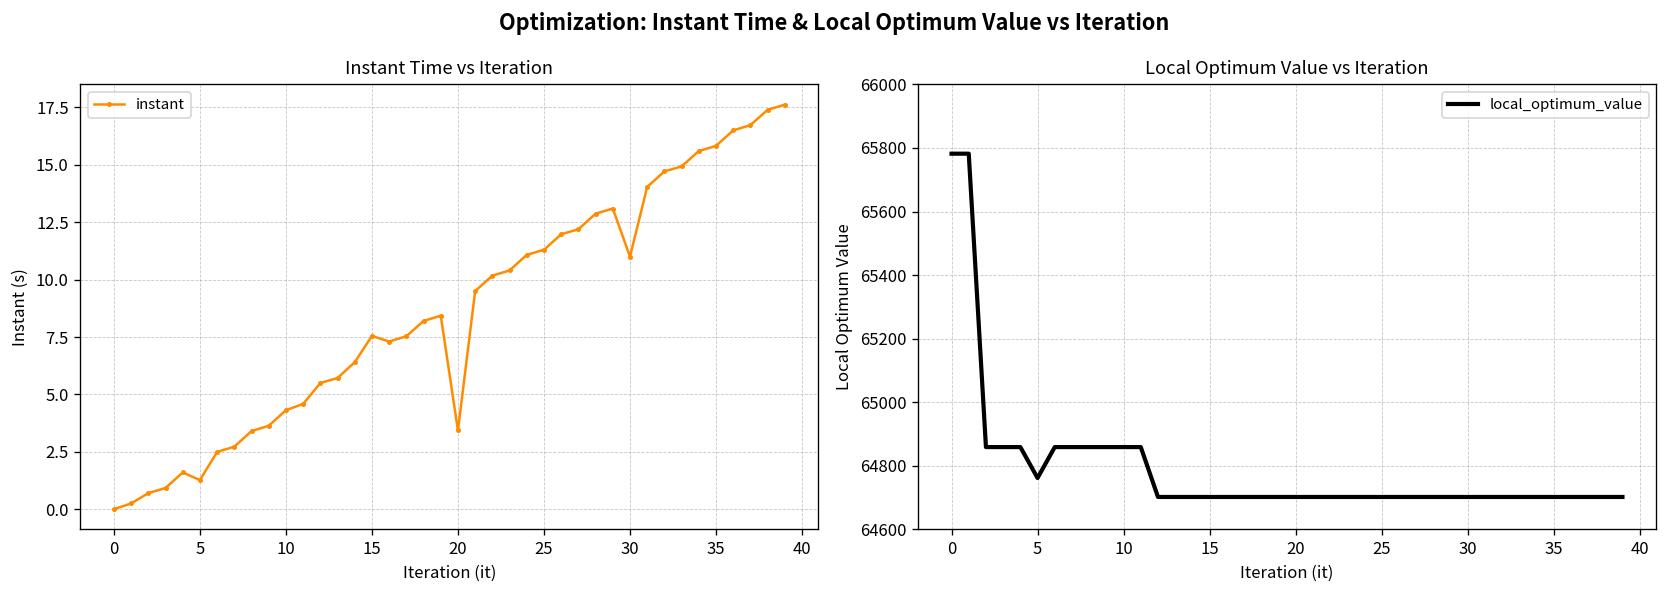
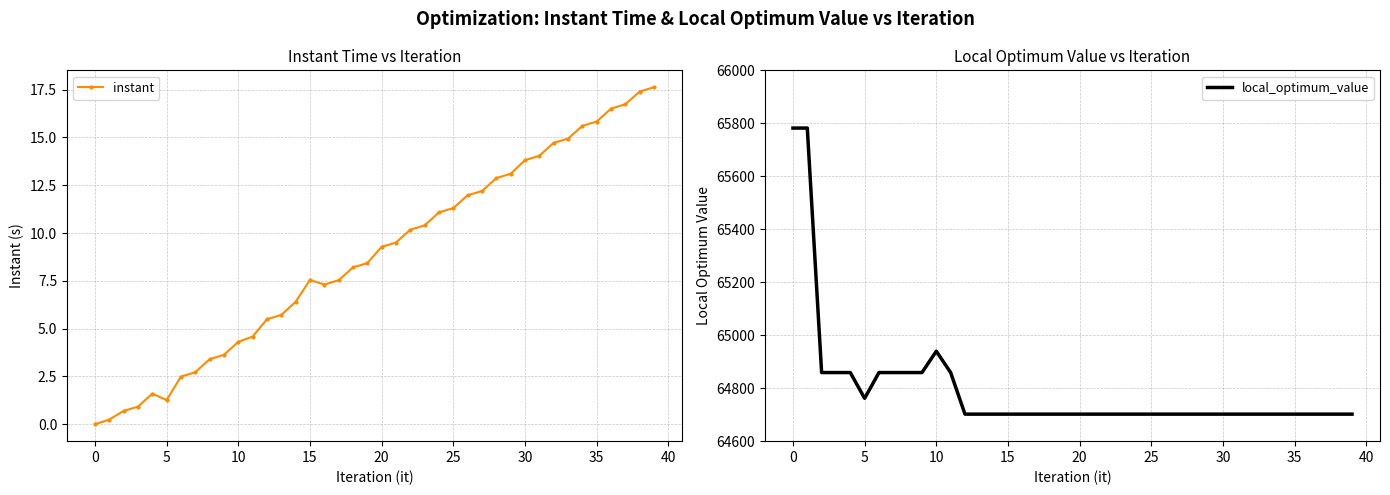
  {
    "Instant Time vs Iteration": {
      "0": 0.0,
      "5": 1.3,
      "10": 4.3,
      "15": 7.5,
-     "20": 3.4,
+     "20": 9.3,
      "25": 11.3,
-     "30": 11.0,
+     "30": 13.8,
      "35": 15.8
    },
    "Local Optimum Value vs Iteration": {
      "0": 65780,
      "5": 64760,
-     "10": 64860,
+     "10": 64940,
      "15": 64700,
      "20": 64700,
      "25": 64700,
      "30": 64700,
      "35": 64700
    }
  }
